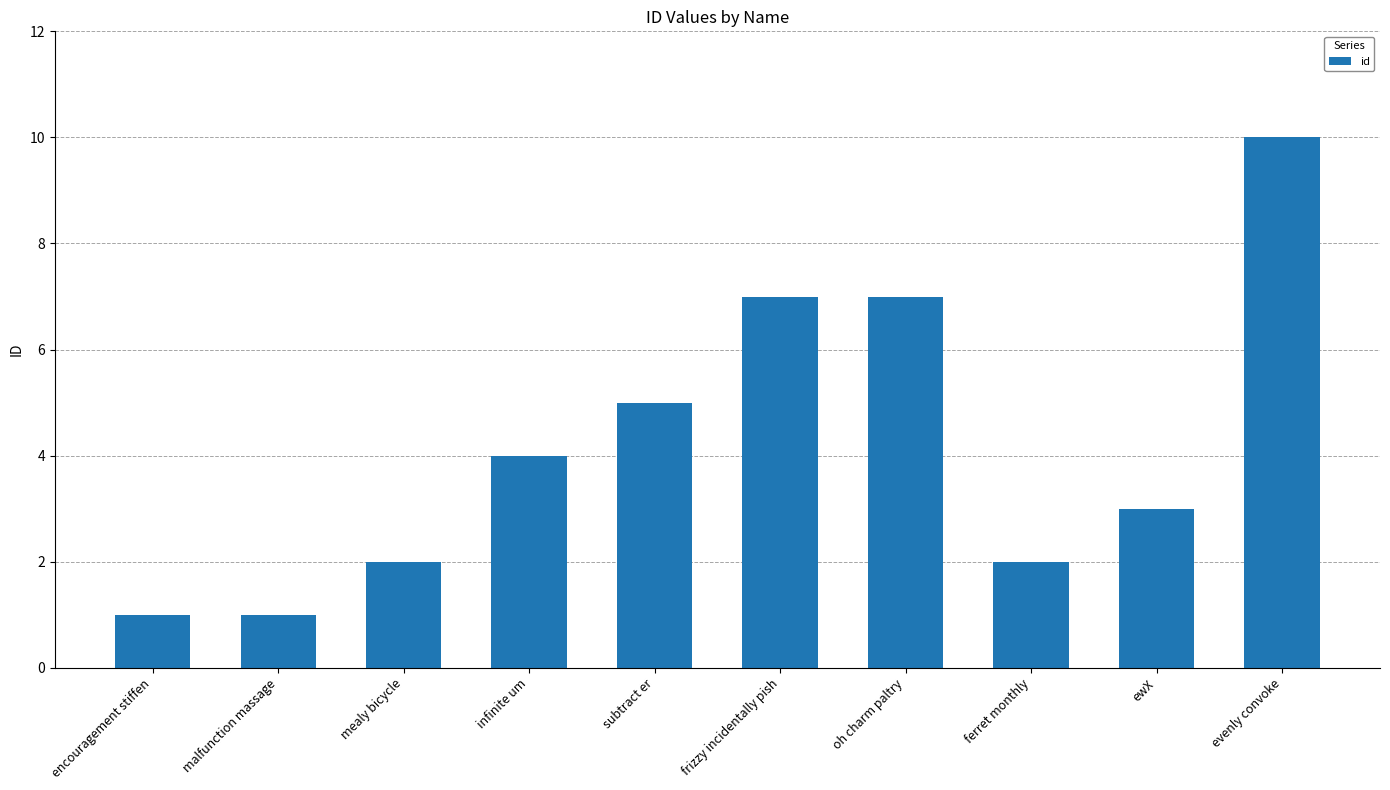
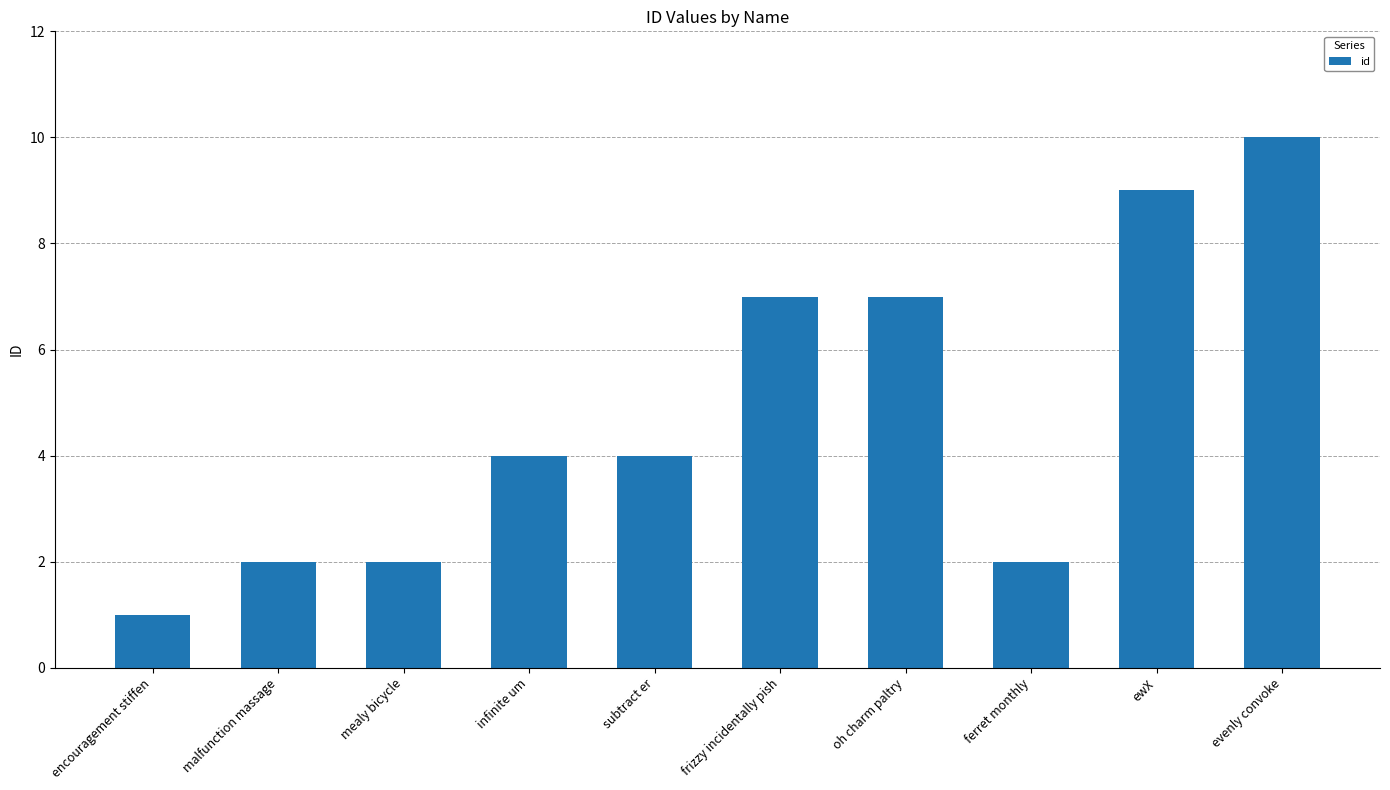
  {
    "encouragement stiffen": 1,
-   "malfunction massage": 1,
+   "malfunction massage": 2,
    "mealy bicycle": 2,
    "infinite um": 4,
-   "subtract er": 5,
+   "subtract er": 4,
    "frizzy incidentally pish": 7,
    "oh charm paltry": 7,
    "ferret monthly": 2,
-   "ewX": 3,
+   "ewX": 9,
    "evenly convoke": 10
  }
